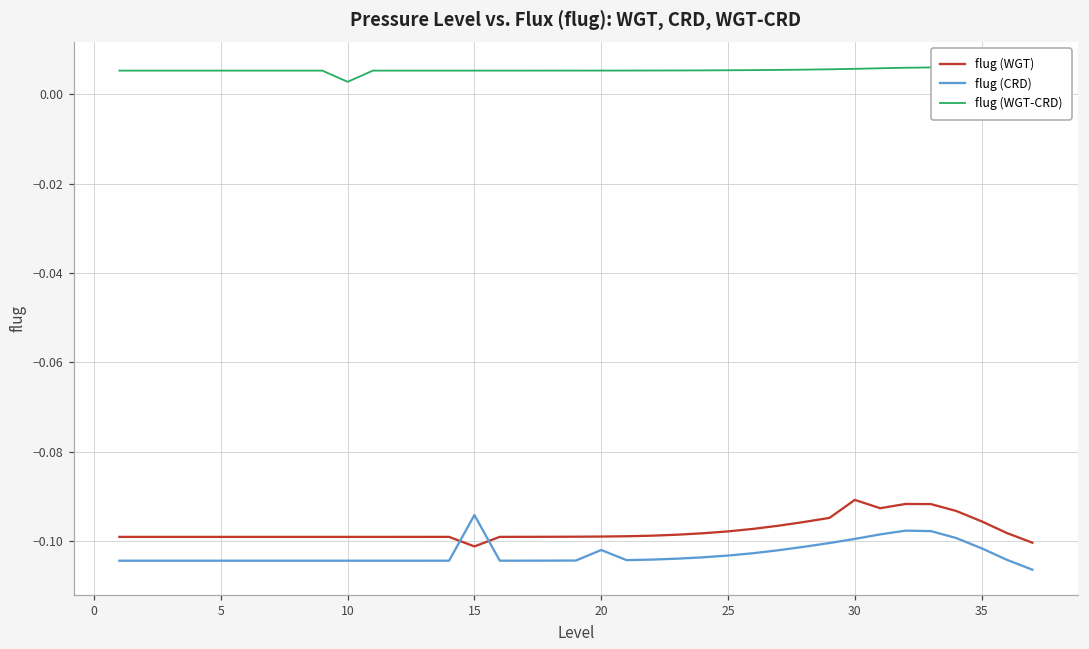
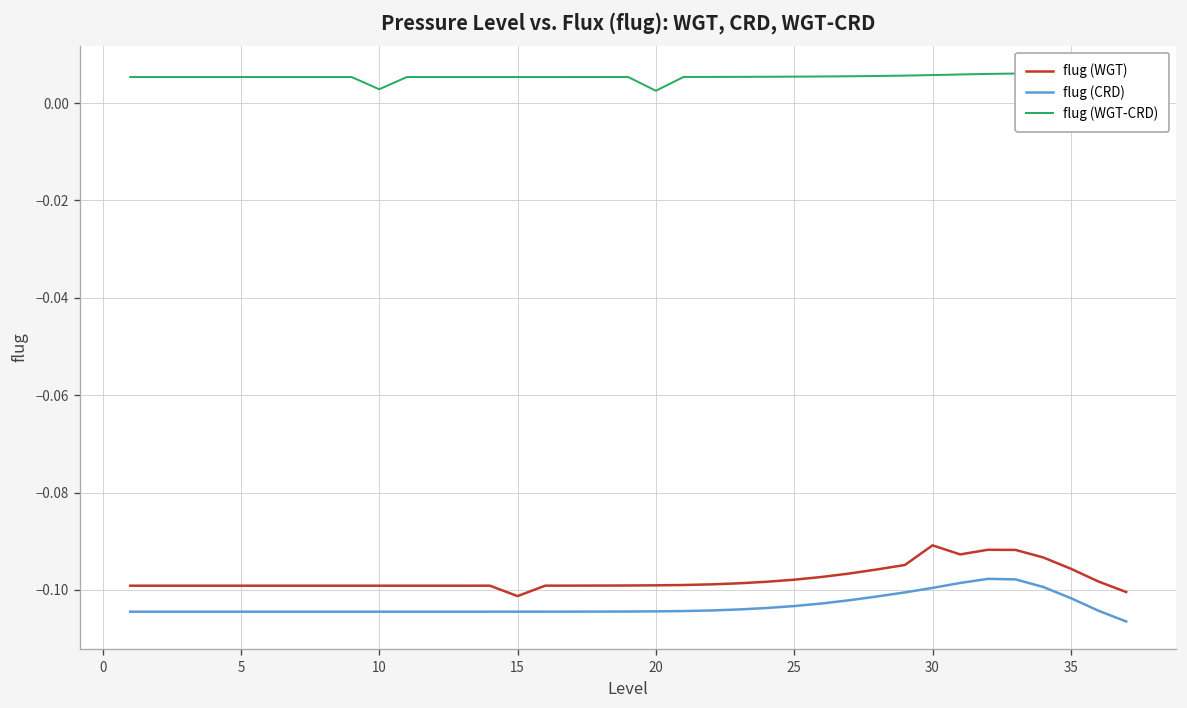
  {
    "flug (WGT)": {
      "5": -0.099,
      "10": -0.099,
      "15": -0.101,
      "20": -0.099,
      "25": -0.098,
      "30": -0.091,
      "35": -0.096
    },
    "flug (CRD)": {
      "5": -0.104,
      "10": -0.104,
-     "15": -0.094,
-     "20": -0.102,
+     "15": -0.104,
+     "20": -0.104,
      "25": -0.103,
      "30": -0.100,
      "35": -0.102
    },
    "flug (WGT-CRD)": {
      "5": 0.005,
      "10": 0.003,
      "15": 0.005,
-     "20": 0.005,
+     "20": 0.003,
      "25": 0.005,
      "30": 0.006
    }
  }
